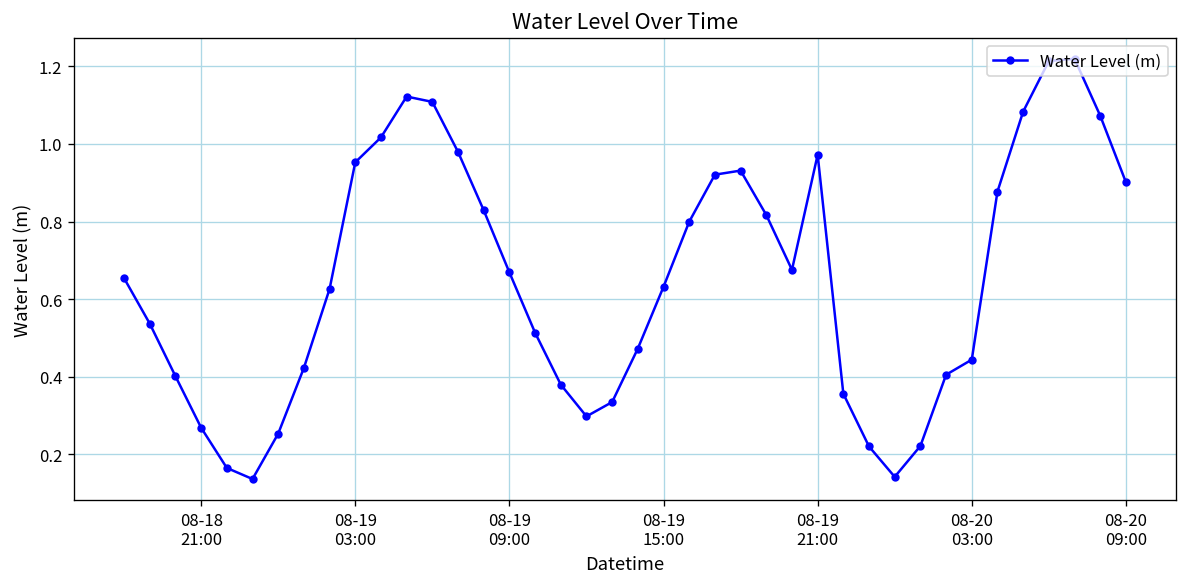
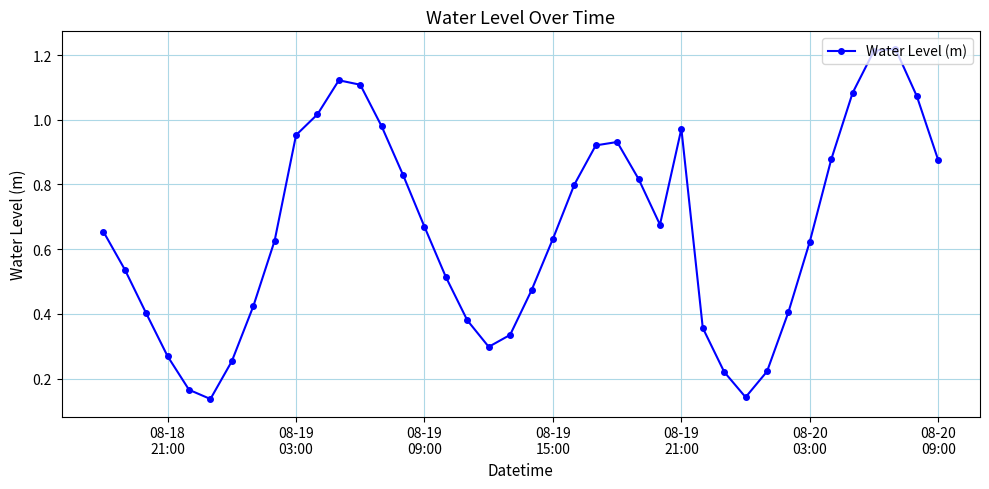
  {
    "08-18 21:00": 0.27,
    "08-19 03:00": 0.95,
    "08-19 09:00": 0.67,
    "08-19 15:00": 0.63,
    "08-19 21:00": 0.97,
-   "08-20 03:00": 0.44,
-   "08-20 09:00": 0.90
+   "08-20 03:00": 0.62,
+   "08-20 09:00": 0.88
  }
